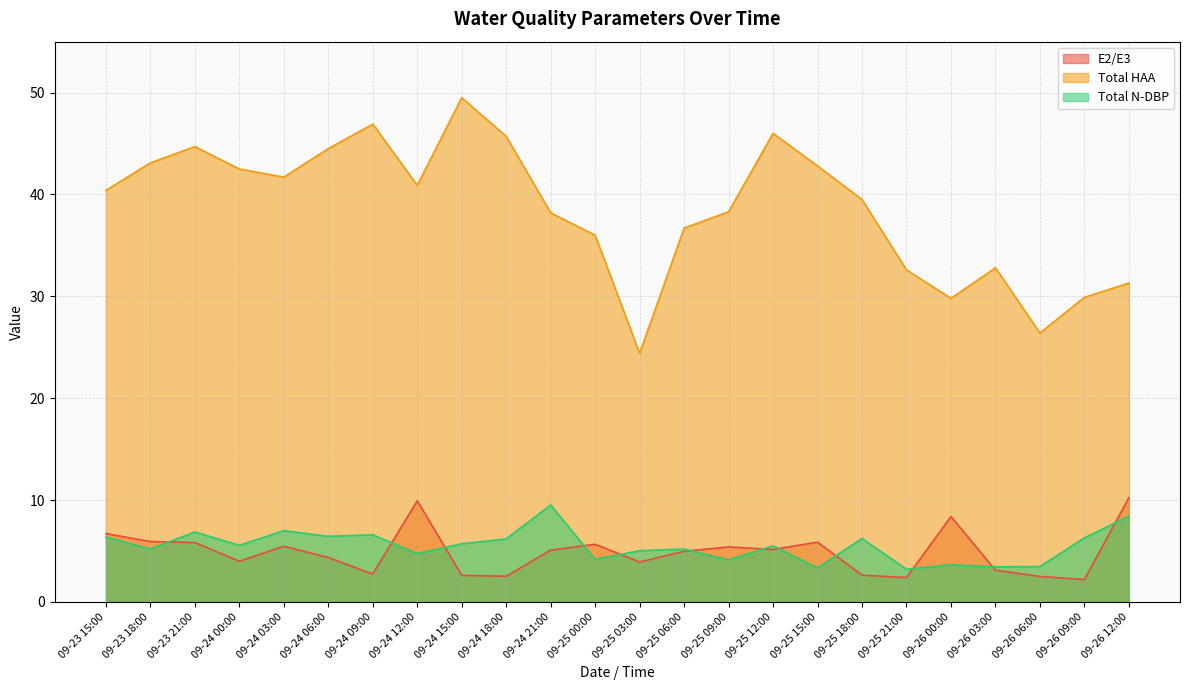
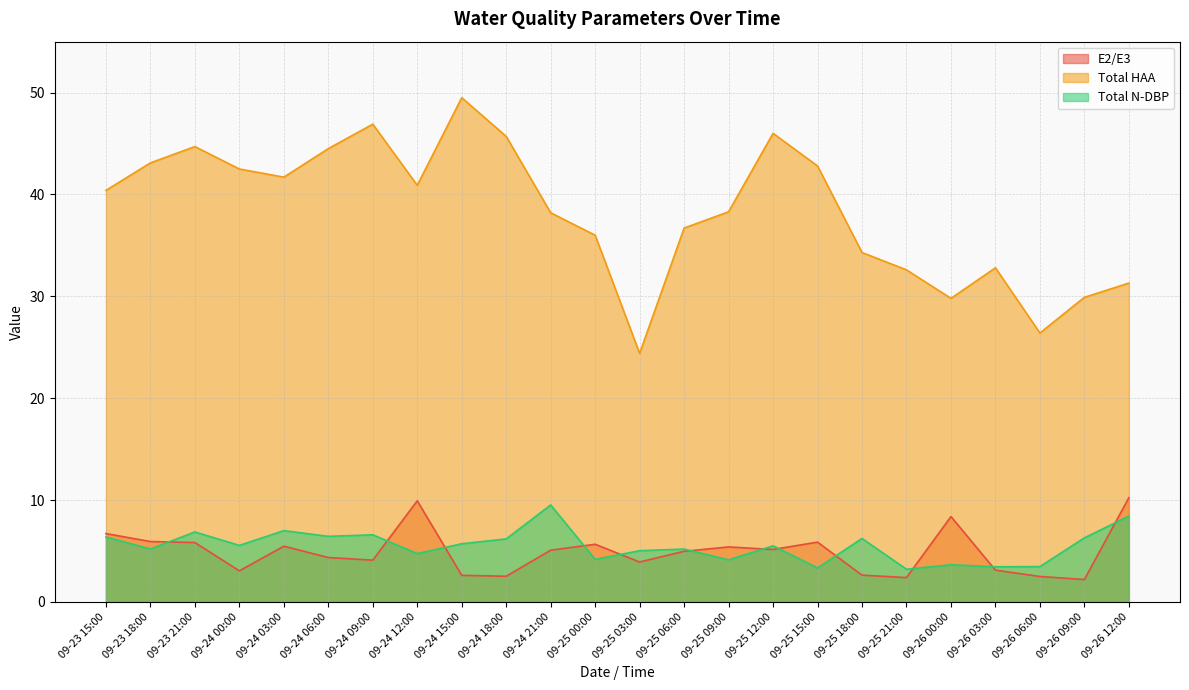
  {
    "E2/E3": {
      "09-23 15:00": 6.7,
      "09-23 18:00": 5.9,
      "09-23 21:00": 5.8,
-     "09-24 00:00": 4.0,
+     "09-24 00:00": 3.1,
      "09-24 03:00": 5.5,
      "09-24 06:00": 4.4,
-     "09-24 09:00": 2.7,
+     "09-24 09:00": 4.1,
      "09-24 12:00": 9.9,
      "09-24 15:00": 2.6,
      "09-24 18:00": 2.5,
      "09-24 21:00": 5.1,
      "09-25 00:00": 5.7,
      "09-25 03:00": 3.9,
      "09-25 09:00": 5.4,
      "09-25 12:00": 5.2,
      "09-25 15:00": 5.9,
      "09-25 18:00": 2.6,
      "09-25 21:00": 2.4,
      "09-26 00:00": 8.4,
      "09-26 03:00": 3.1,
      "09-26 06:00": 2.5,
      "09-26 09:00": 2.2,
      "09-26 12:00": 10.2
    },
    "Total HAA": {
      "09-23 15:00": 40.4,
      "09-23 18:00": 43.1,
      "09-23 21:00": 44.7,
      "09-24 00:00": 42.5,
      "09-24 03:00": 41.7,
      "09-24 06:00": 44.5,
      "09-24 09:00": 46.9,
      "09-24 12:00": 40.9,
      "09-24 15:00": 49.5,
      "09-24 18:00": 45.7,
      "09-24 21:00": 38.2,
      "09-25 00:00": 36.0,
      "09-25 03:00": 24.4,
      "09-25 06:00": 36.7,
      "09-25 09:00": 38.3,
      "09-25 12:00": 46.0,
      "09-25 15:00": 42.8,
-     "09-25 18:00": 39.5,
+     "09-25 18:00": 34.3,
      "09-25 21:00": 32.6,
      "09-26 00:00": 29.8,
      "09-26 03:00": 32.8,
      "09-26 06:00": 26.4,
      "09-26 09:00": 29.9,
      "09-26 12:00": 31.3
    },
    "Total N-DBP": {
      "09-23 15:00": 6.4,
      "09-23 18:00": 5.2,
      "09-23 21:00": 6.9,
      "09-24 00:00": 5.6,
      "09-24 03:00": 7.0,
      "09-24 06:00": 6.4,
      "09-24 09:00": 6.6,
      "09-24 12:00": 4.8,
      "09-24 15:00": 5.7,
      "09-24 18:00": 6.2,
      "09-24 21:00": 9.5,
      "09-25 00:00": 4.2,
      "09-25 03:00": 5.0,
      "09-25 09:00": 4.1,
      "09-25 12:00": 5.5,
      "09-25 15:00": 3.3,
      "09-25 18:00": 6.2,
      "09-25 21:00": 3.2,
      "09-26 00:00": 3.7,
      "09-26 03:00": 3.5,
      "09-26 06:00": 3.5,
      "09-26 09:00": 6.3,
      "09-26 12:00": 8.4
    }
  }
